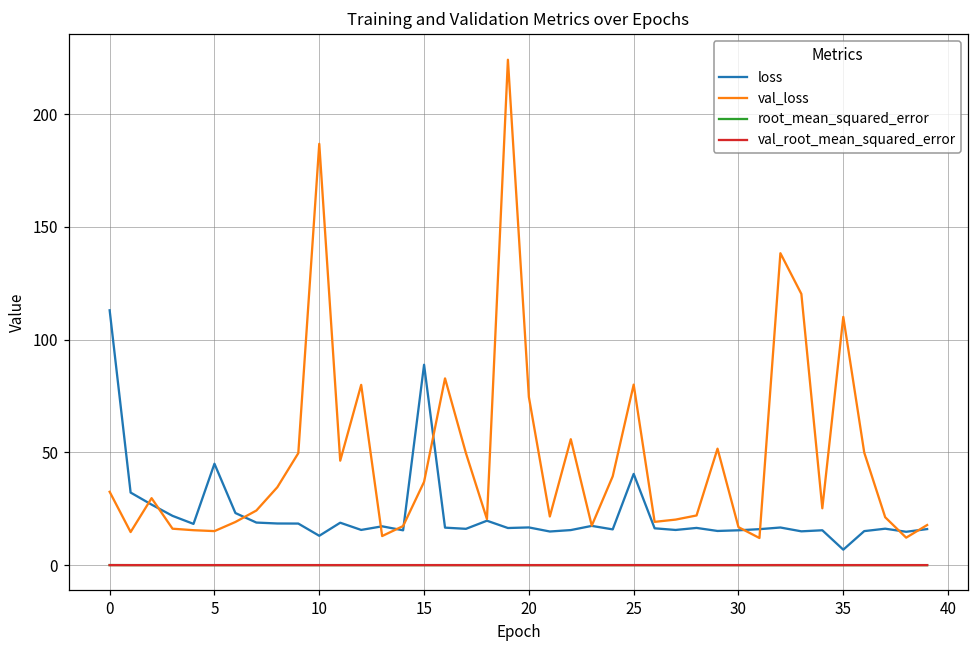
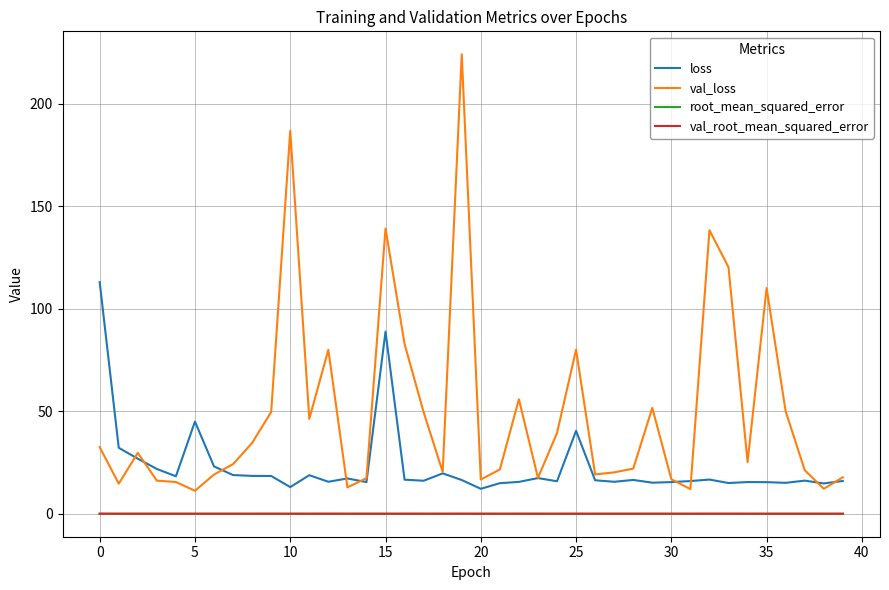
  {
    "loss": {
      "0": 113,
      "5": 45,
      "10": 13,
      "15": 89,
-     "20": 17,
+     "20": 12,
      "25": 40,
      "30": 15,
-     "35": 7
+     "35": 15
    },
    "val_loss": {
      "0": 33,
-     "5": 15,
+     "5": 11,
      "10": 187,
-     "15": 37,
-     "20": 75,
+     "15": 139,
+     "20": 17,
      "25": 80,
      "30": 17,
      "35": 110
    },
    "val_root_mean_squared_error": {
      "0": 0,
      "5": 0,
      "10": 0,
      "15": 0,
      "20": 0,
      "25": 0,
      "30": 0,
      "35": 0
    }
  }
